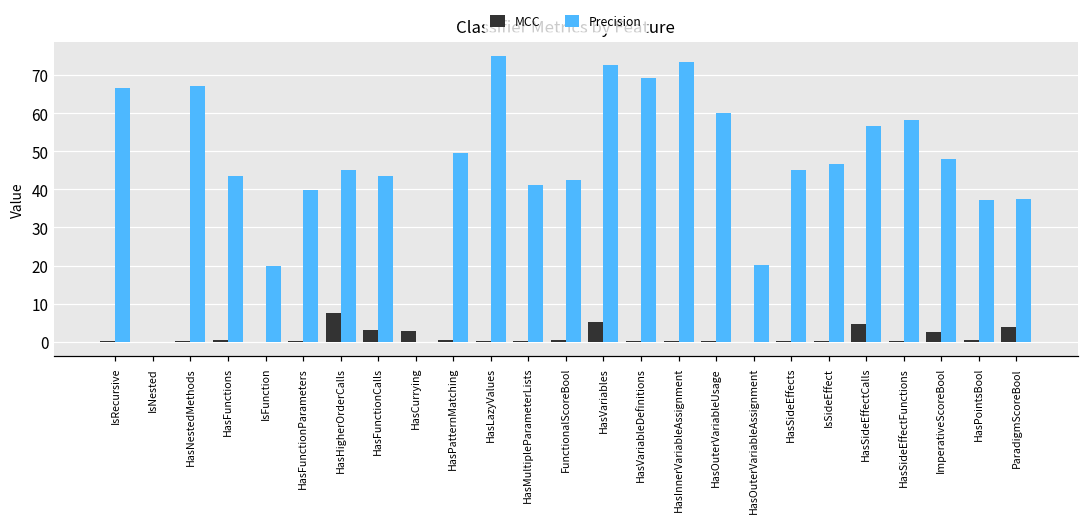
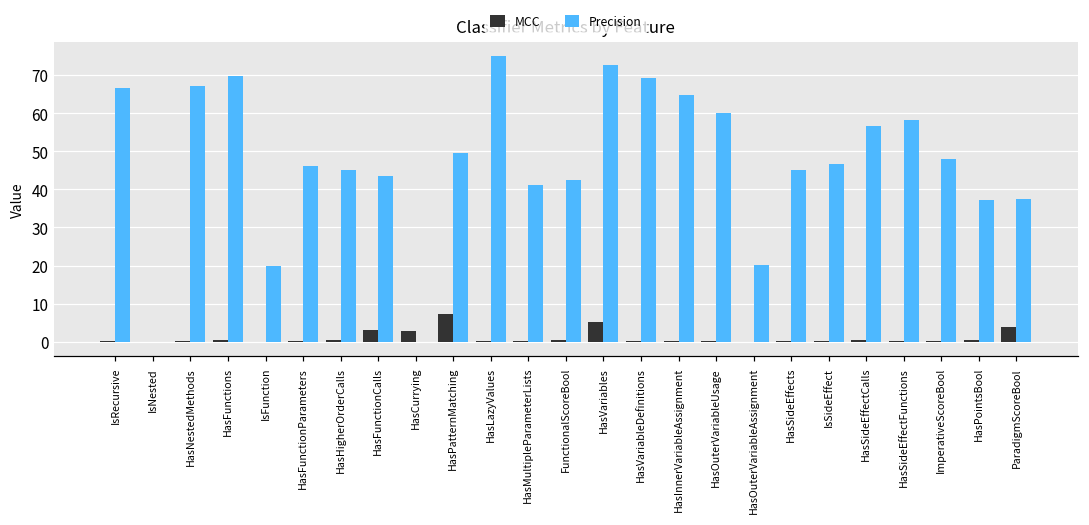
  {
    "MCC": {
      "IsNested": 0,
-     "HasHigherOrderCalls": 7,
+     "HasHigherOrderCalls": 0,
      "HasFunctionCalls": 3,
      "HasCurrying": 3,
-     "HasPatternMatching": 0,
+     "HasPatternMatching": 7,
      "HasVariables": 5,
-     "HasSideEffectCalls": 5,
-     "ImperativeScoreBool": 3,
+     "HasSideEffectCalls": 0,
+     "ImperativeScoreBool": 0,
      "ParadigmScoreBool": 4
    },
    "Precision": {
      "IsRecursive": 67,
      "IsNested": 0,
      "HasNestedMethods": 67,
-     "HasFunctions": 43,
+     "HasFunctions": 70,
      "IsFunction": 20,
-     "HasFunctionParameters": 40,
+     "HasFunctionParameters": 46,
      "HasHigherOrderCalls": 45,
      "HasFunctionCalls": 43,
      "HasCurrying": 0,
      "HasPatternMatching": 50,
      "HasLazyValues": 75,
      "HasMultipleParameterLists": 41,
      "FunctionalScoreBool": 43,
      "HasVariables": 73,
      "HasVariableDefinitions": 69,
-     "HasInnerVariableAssignment": 73,
+     "HasInnerVariableAssignment": 65,
      "HasOuterVariableUsage": 60,
      "HasOuterVariableAssignment": 20,
      "HasSideEffects": 45,
      "IsSideEffect": 47,
      "HasSideEffectCalls": 57,
      "HasSideEffectFunctions": 58,
      "ImperativeScoreBool": 48,
      "HasPointsBool": 37,
      "ParadigmScoreBool": 38
    }
  }
